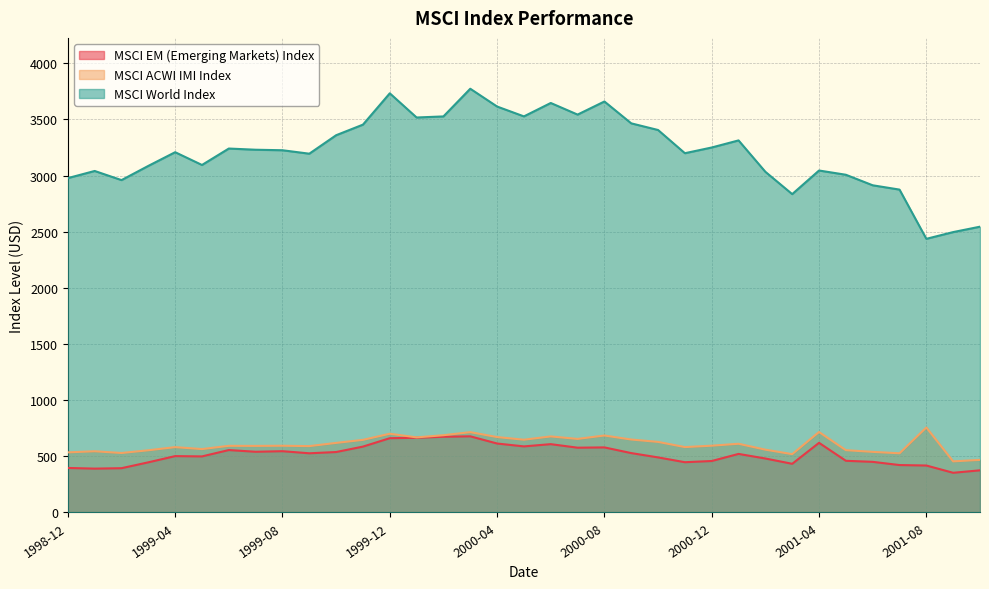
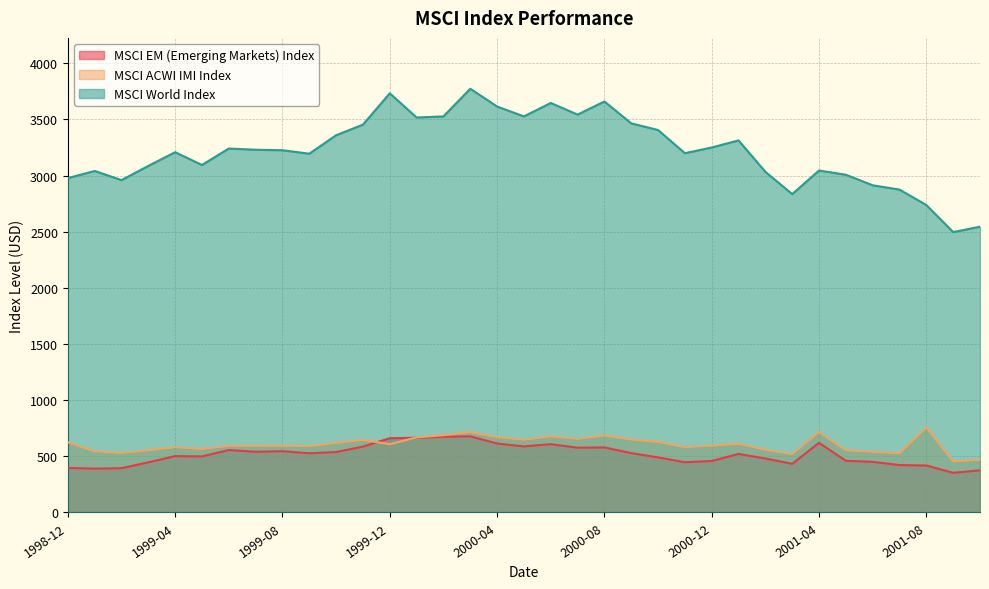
  {
    "MSCI EM (Emerging Markets) Index": {
      "1998-12": 400,
      "1999-04": 500,
      "1999-08": 550,
      "1999-12": 660,
      "2000-04": 610,
      "2000-08": 580,
      "2000-12": 460,
      "2001-04": 620,
      "2001-08": 420
    },
    "MSCI ACWI IMI Index": {
-     "1998-12": 540,
+     "1998-12": 630,
      "1999-04": 580,
      "1999-08": 590,
-     "1999-12": 700,
+     "1999-12": 610,
      "2000-04": 670,
      "2000-08": 690,
      "2000-12": 590,
      "2001-04": 720,
      "2001-08": 760
    },
    "MSCI World Index": {
      "1998-12": 2980,
      "1999-04": 3210,
      "1999-08": 3230,
      "1999-12": 3730,
      "2000-04": 3610,
      "2000-08": 3660,
      "2000-12": 3250,
      "2001-04": 3040,
-     "2001-08": 2440
+     "2001-08": 2740
    }
  }
